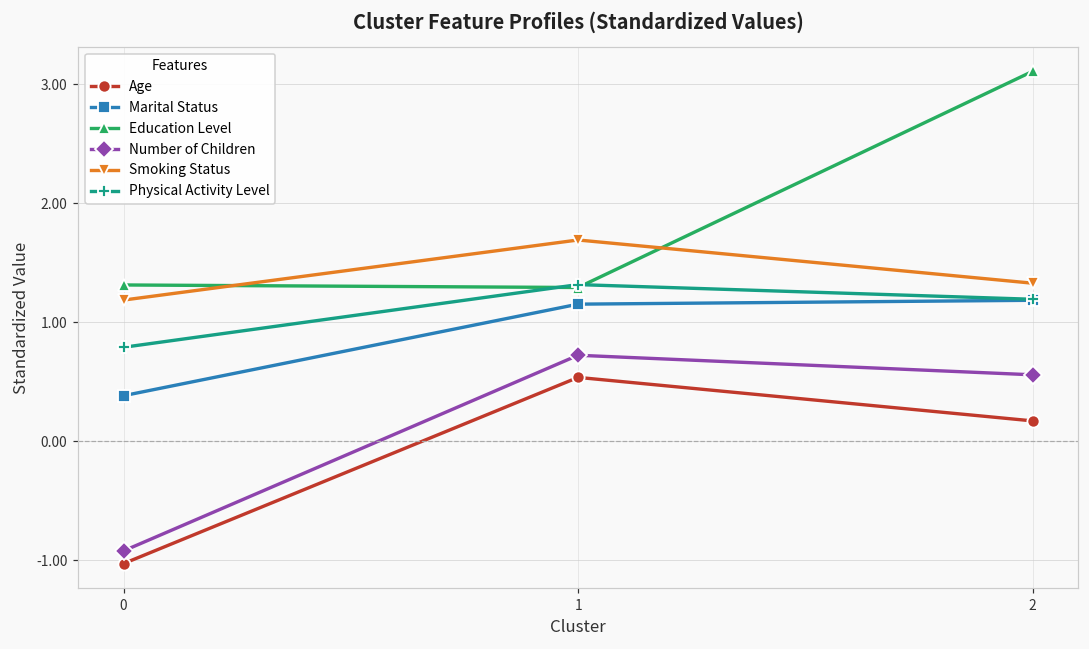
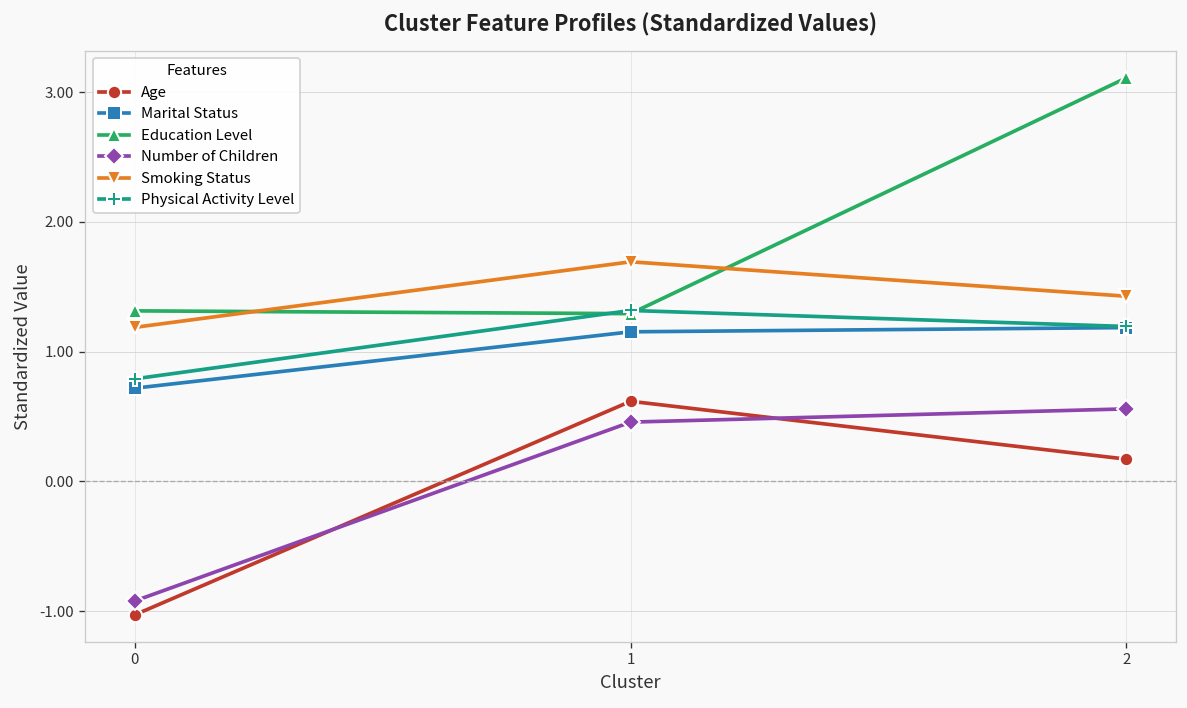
  {
    "Age": {
      "0": -1.03,
-     "1": 0.54,
+     "1": 0.62,
      "2": 0.17
    },
    "Marital Status": {
-     "0": 0.38,
+     "0": 0.72,
      "1": 1.15
    },
    "Number of Children": {
      "0": -0.92,
-     "1": 0.72,
+     "1": 0.46,
      "2": 0.56
    },
    "Smoking Status": {
      "0": 1.19,
      "1": 1.69,
-     "2": 1.33
+     "2": 1.43
    }
  }
